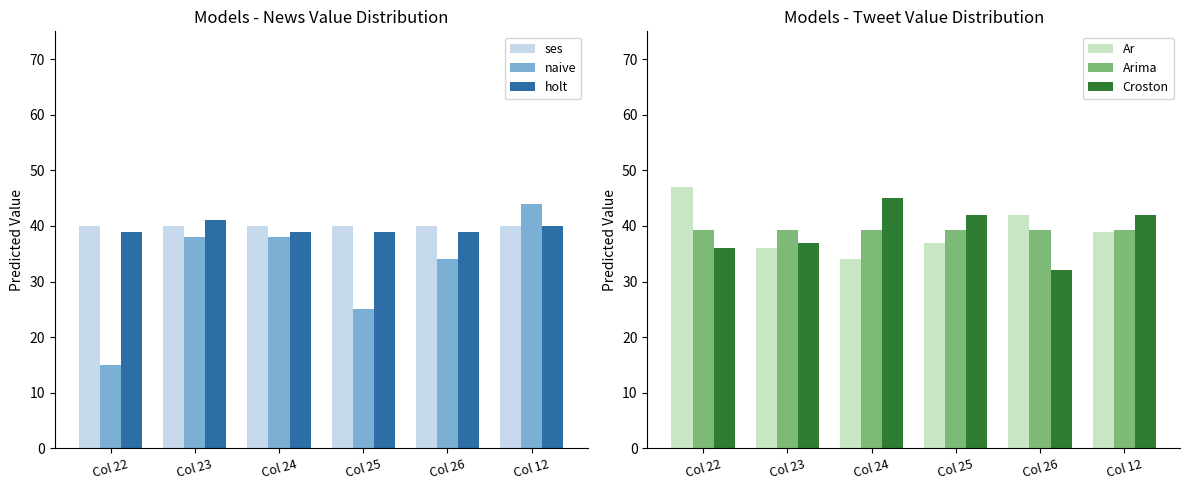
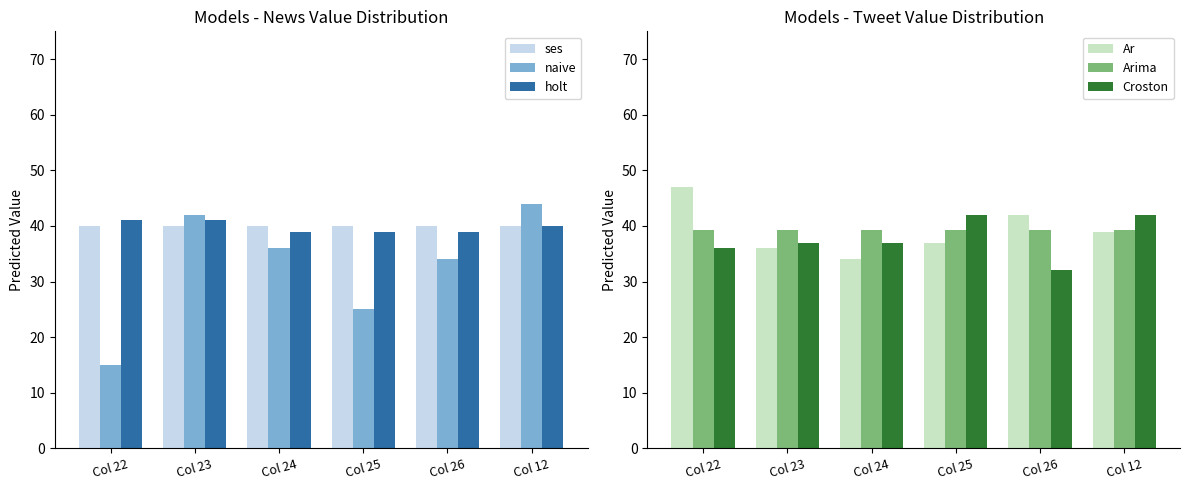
  {
    "Models - News Value Distribution": {
      "ses": {
        "Col 22": 40,
        "Col 23": 40,
        "Col 24": 40,
        "Col 25": 40,
        "Col 26": 40,
        "Col 12": 40
      },
      "naive": {
        "Col 22": 15,
-       "Col 23": 38,
-       "Col 24": 38,
+       "Col 23": 42,
+       "Col 24": 36,
        "Col 25": 25,
        "Col 26": 34,
        "Col 12": 44
      },
      "holt": {
-       "Col 22": 39,
+       "Col 22": 41,
        "Col 23": 41,
        "Col 24": 39,
        "Col 25": 39,
        "Col 26": 39,
        "Col 12": 40
      }
    },
    "Models - Tweet Value Distribution": {
      "Ar": {
        "Col 22": 47,
        "Col 23": 36,
        "Col 24": 34,
        "Col 25": 37,
        "Col 26": 42,
        "Col 12": 39
      },
      "Arima": {
        "Col 22": 39,
        "Col 23": 39,
        "Col 24": 39,
        "Col 25": 39,
        "Col 26": 39,
        "Col 12": 39
      },
      "Croston": {
        "Col 22": 36,
        "Col 23": 37,
-       "Col 24": 45,
+       "Col 24": 37,
        "Col 25": 42,
        "Col 26": 32,
        "Col 12": 42
      }
    }
  }
